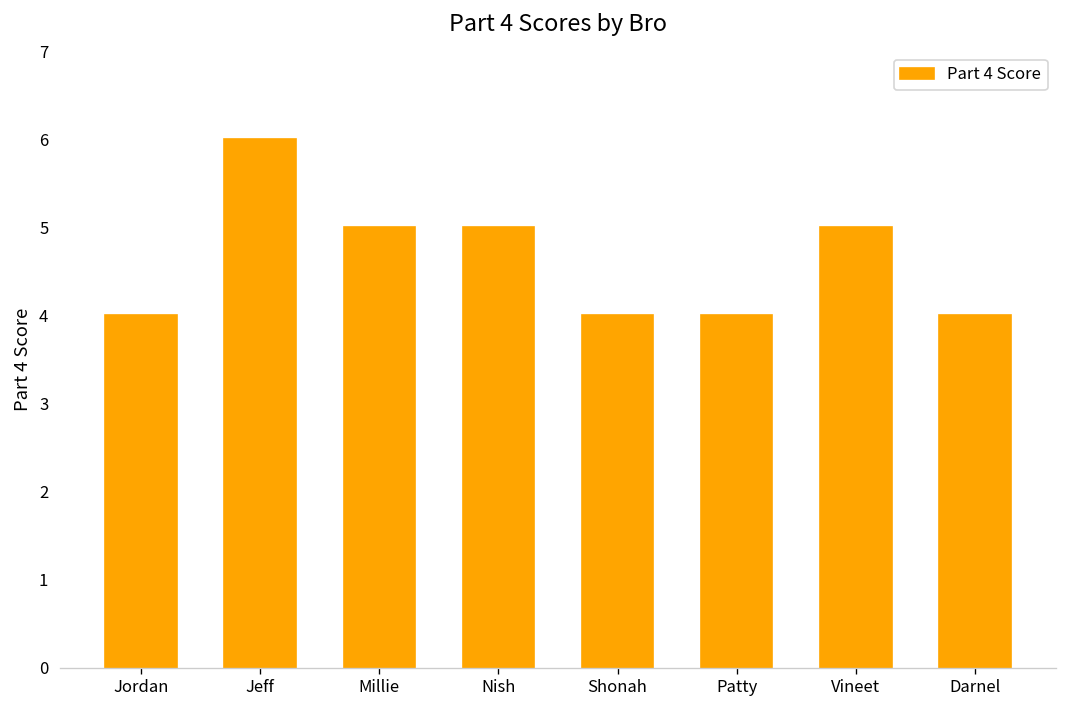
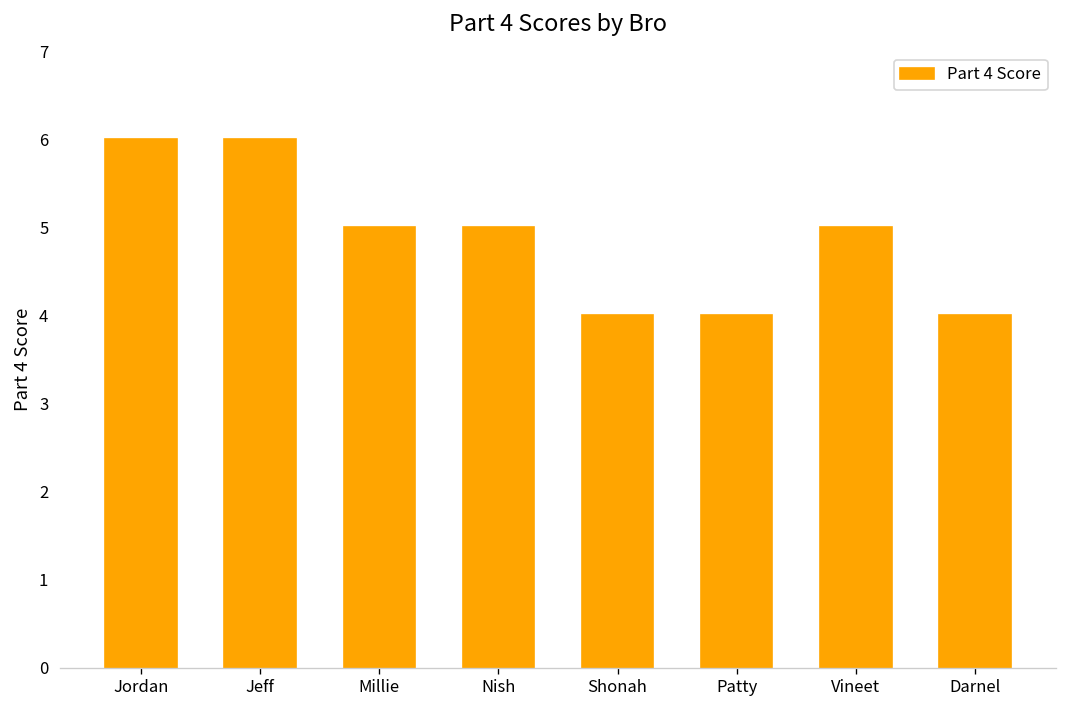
  {
-   "Jordan": 4,
+   "Jordan": 6,
    "Jeff": 6,
    "Millie": 5,
    "Nish": 5,
    "Shonah": 4,
    "Patty": 4,
    "Vineet": 5,
    "Darnel": 4
  }
